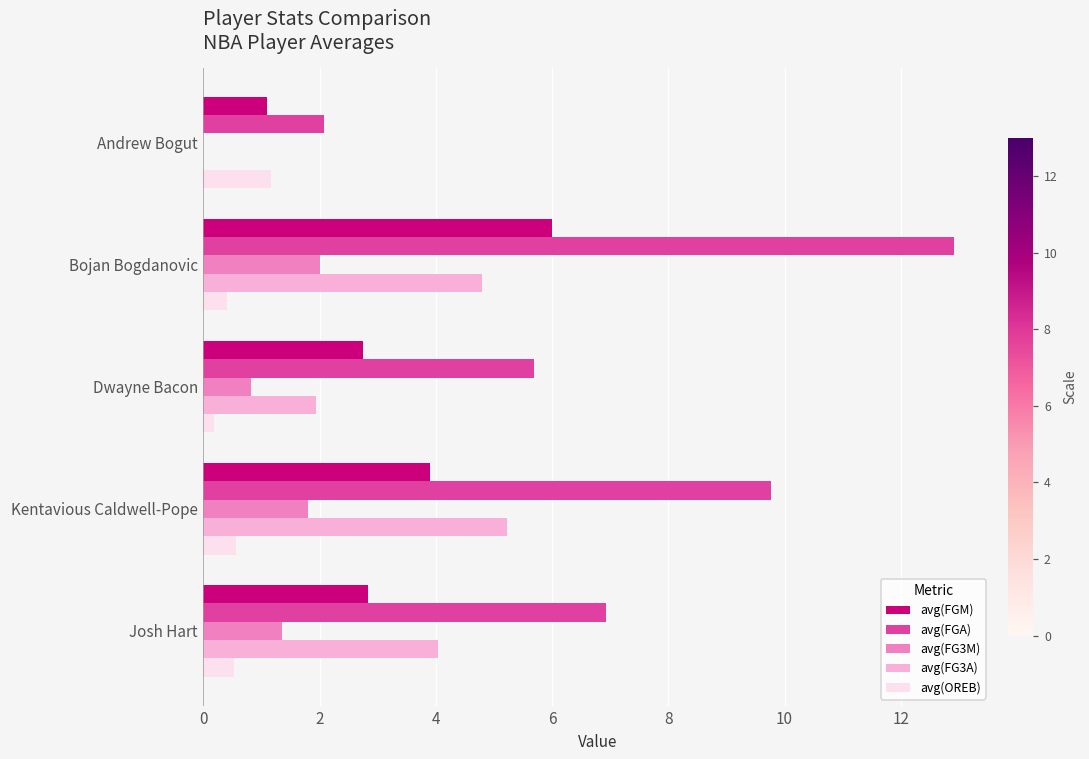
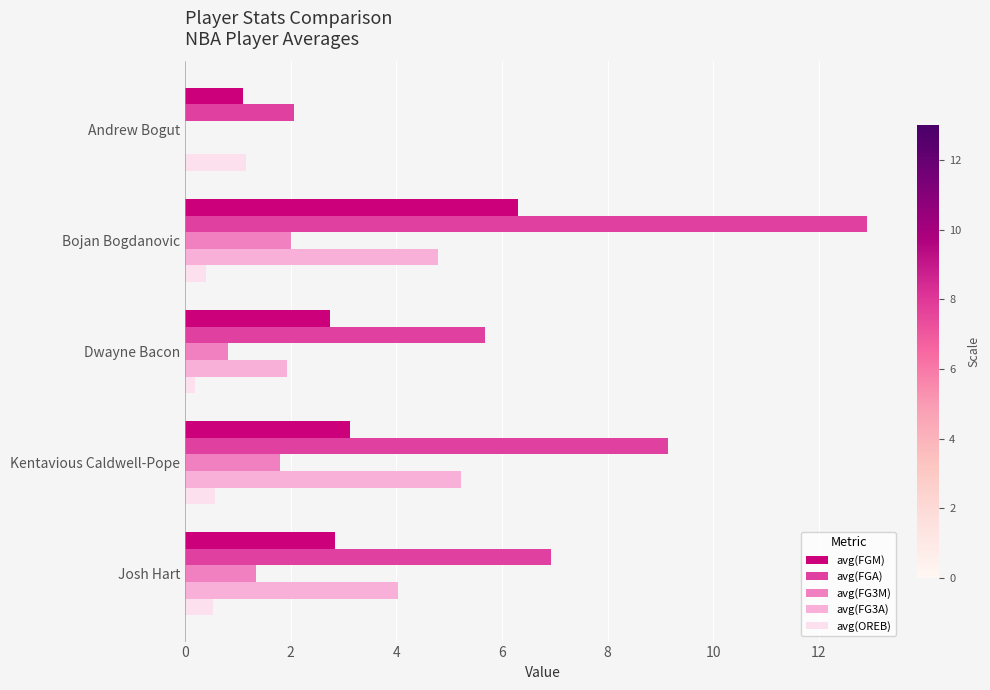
  {
    "avg(FGM)": {
      "Andrew Bogut": 1.1,
-     "Bojan Bogdanovic": 6.0,
+     "Bojan Bogdanovic": 6.3,
      "Dwayne Bacon": 2.8,
-     "Kentavious Caldwell-Pope": 3.9,
+     "Kentavious Caldwell-Pope": 3.1,
      "Josh Hart": 2.8
    },
    "avg(FGA)": {
      "Andrew Bogut": 2.1,
      "Bojan Bogdanovic": 12.9,
      "Dwayne Bacon": 5.7,
-     "Kentavious Caldwell-Pope": 9.8,
+     "Kentavious Caldwell-Pope": 9.1,
      "Josh Hart": 6.9
    }
  }
